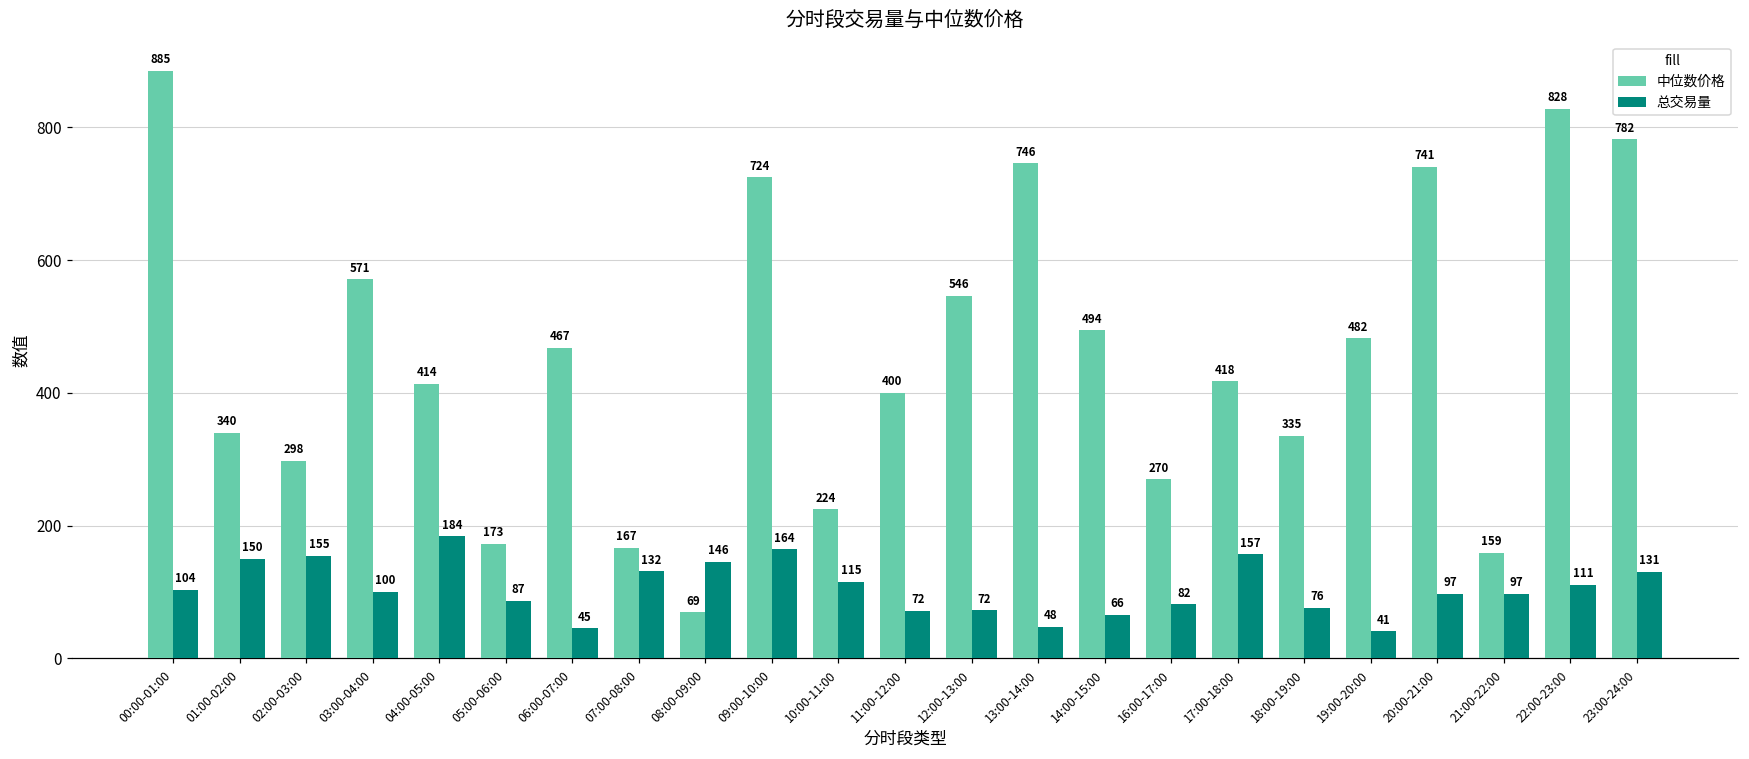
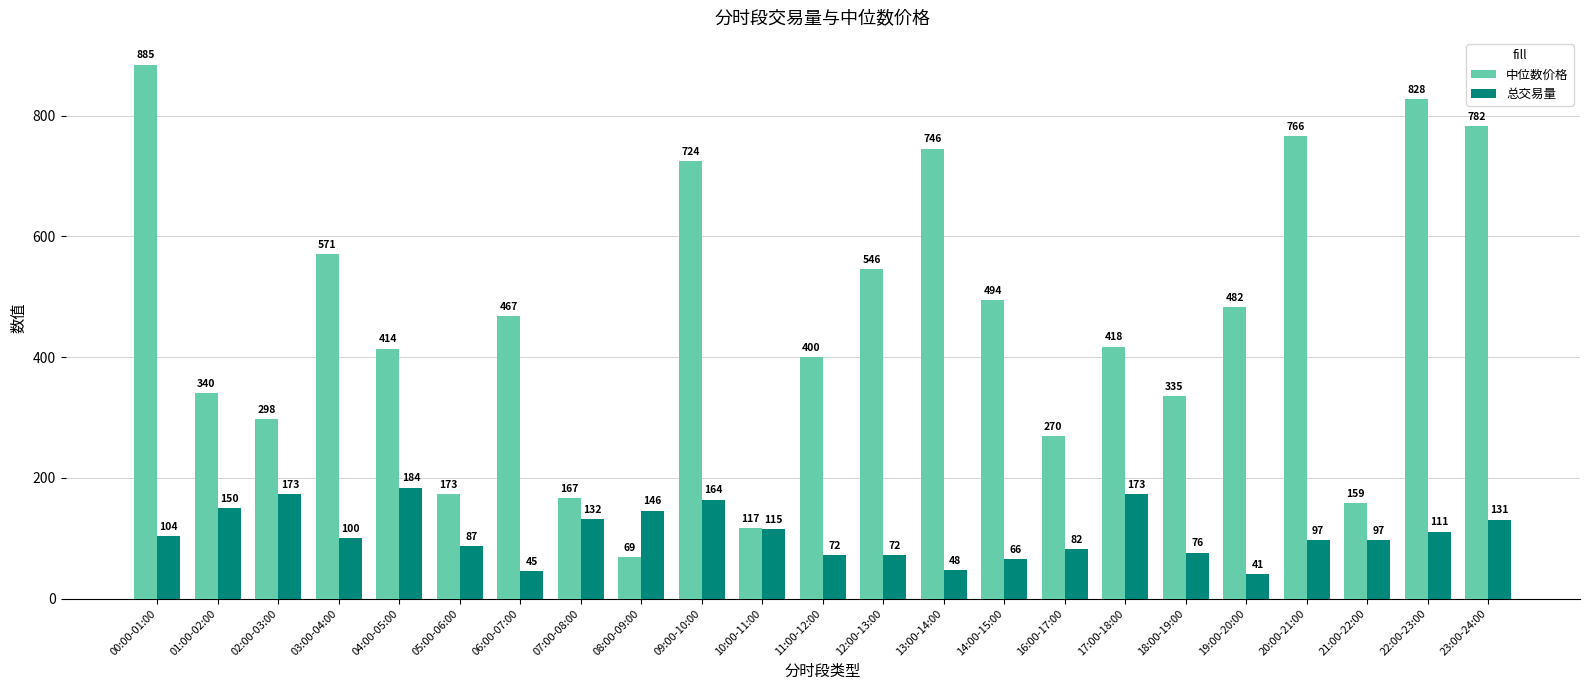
  {
    "中位数价格": {
      "00:00-01:00": 885,
      "01:00-02:00": 340,
      "02:00-03:00": 298,
      "03:00-04:00": 571,
      "04:00-05:00": 414,
      "05:00-06:00": 173,
      "06:00-07:00": 467,
      "07:00-08:00": 167,
      "08:00-09:00": 69,
      "09:00-10:00": 724,
-     "10:00-11:00": 224,
+     "10:00-11:00": 117,
      "11:00-12:00": 400,
      "12:00-13:00": 546,
      "13:00-14:00": 746,
      "14:00-15:00": 494,
      "16:00-17:00": 270,
      "17:00-18:00": 418,
      "18:00-19:00": 335,
      "19:00-20:00": 482,
-     "20:00-21:00": 741,
+     "20:00-21:00": 766,
      "21:00-22:00": 159,
      "22:00-23:00": 828,
      "23:00-24:00": 782
    },
    "总交易量": {
      "00:00-01:00": 104,
      "01:00-02:00": 150,
-     "02:00-03:00": 155,
+     "02:00-03:00": 173,
      "03:00-04:00": 100,
      "04:00-05:00": 184,
      "05:00-06:00": 87,
      "06:00-07:00": 45,
      "07:00-08:00": 132,
      "08:00-09:00": 146,
      "09:00-10:00": 164,
      "10:00-11:00": 115,
      "11:00-12:00": 72,
      "12:00-13:00": 72,
      "13:00-14:00": 48,
      "14:00-15:00": 66,
      "16:00-17:00": 82,
-     "17:00-18:00": 157,
+     "17:00-18:00": 173,
      "18:00-19:00": 76,
      "19:00-20:00": 41,
      "20:00-21:00": 97,
      "21:00-22:00": 97,
      "22:00-23:00": 111,
      "23:00-24:00": 131
    }
  }
